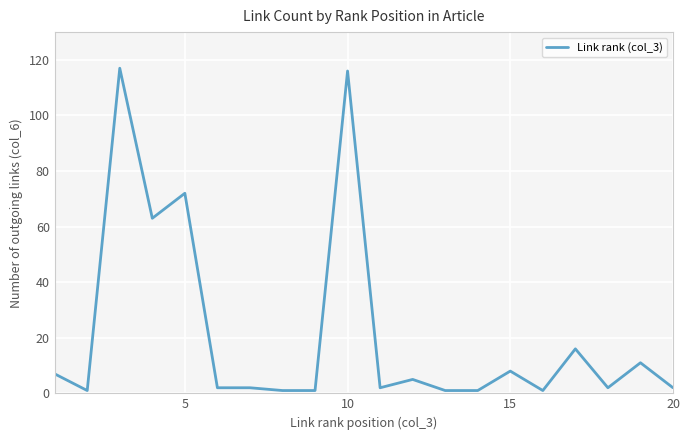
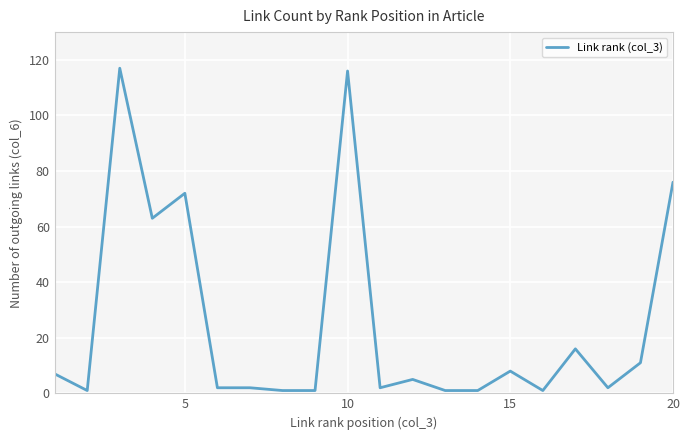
  {
    "5": 72,
    "10": 116,
    "15": 8,
-   "20": 2
+   "20": 76
  }
